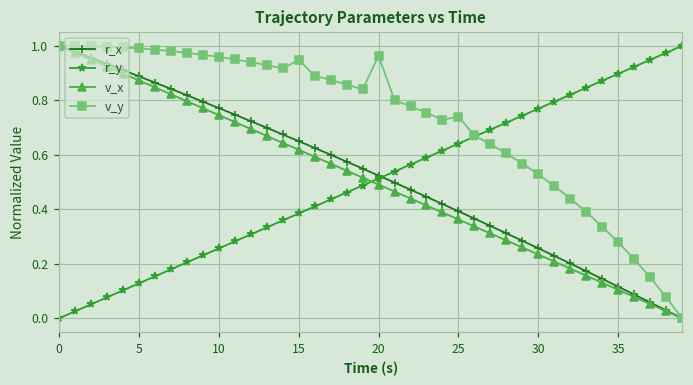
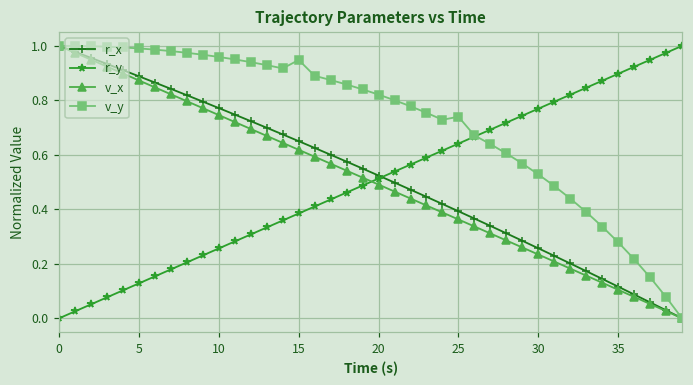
  {
    "v_y": {
      "5": 0.99,
      "10": 0.96,
      "15": 0.95,
-     "20": 0.96,
+     "20": 0.82,
      "25": 0.74,
      "30": 0.53,
      "35": 0.28
    }
  }
